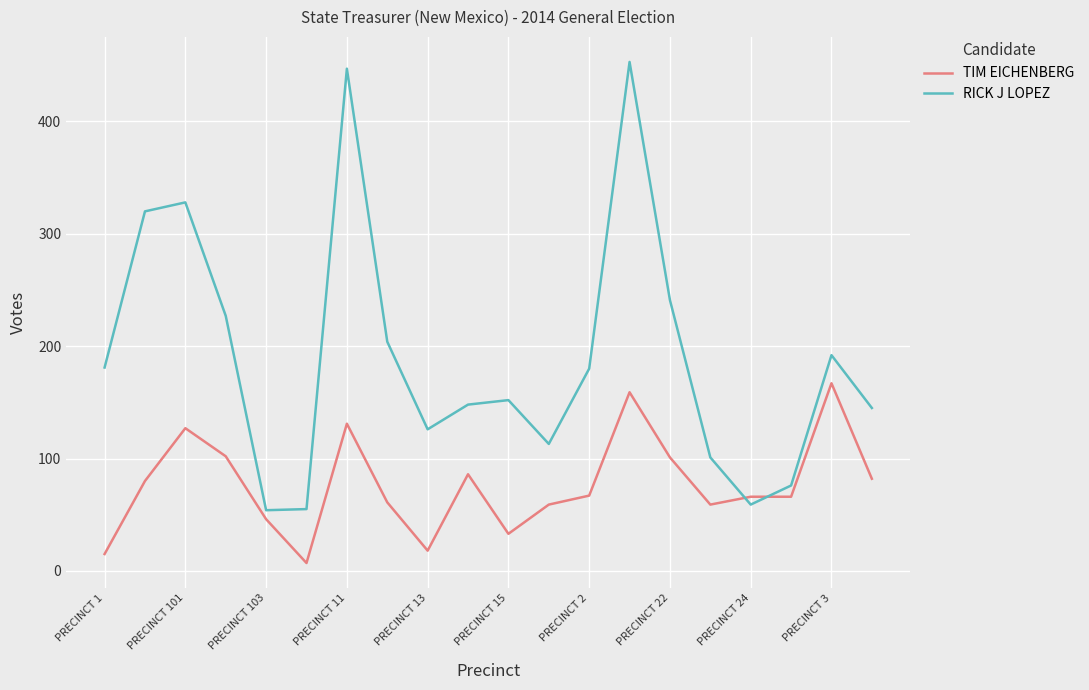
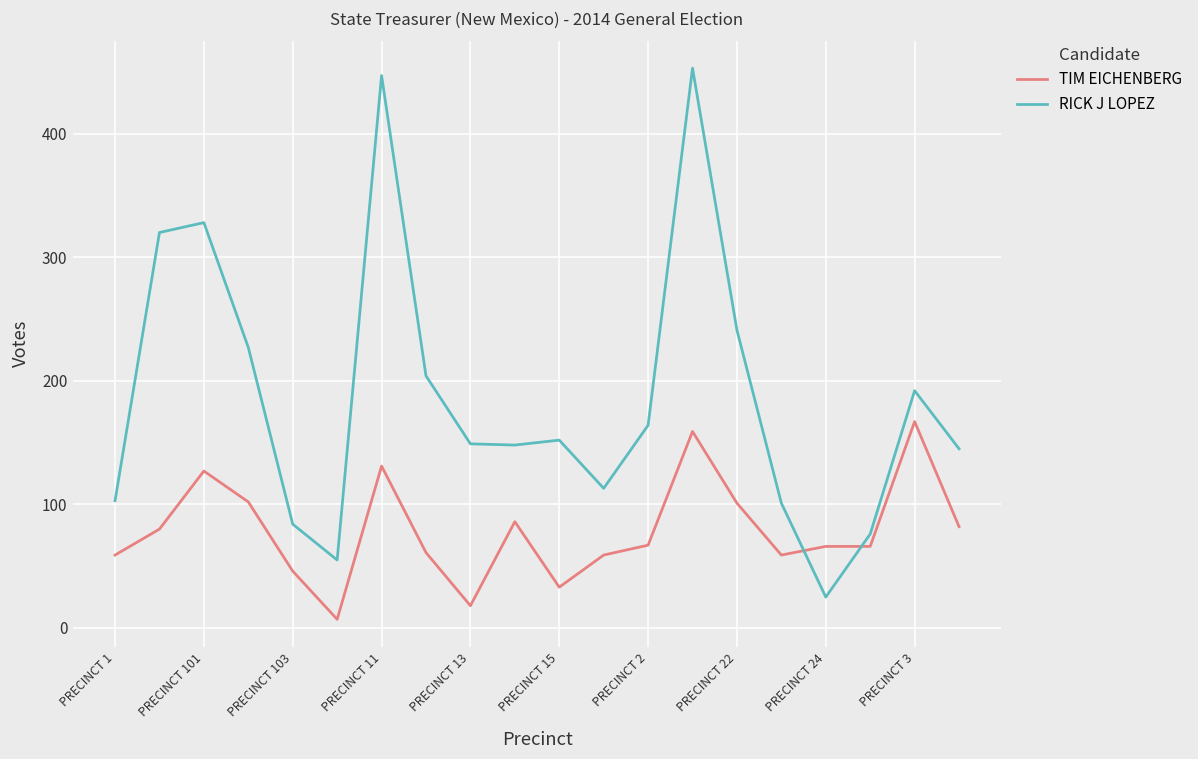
  {
    "TIM EICHENBERG": {
-     "PRECINCT 1": 15,
+     "PRECINCT 1": 59,
      "PRECINCT 101": 127,
      "PRECINCT 103": 46,
      "PRECINCT 11": 131,
      "PRECINCT 13": 18,
      "PRECINCT 15": 33,
      "PRECINCT 2": 67,
      "PRECINCT 22": 101,
      "PRECINCT 24": 66,
      "PRECINCT 3": 167
    },
    "RICK J LOPEZ": {
-     "PRECINCT 1": 181,
+     "PRECINCT 1": 103,
      "PRECINCT 101": 328,
-     "PRECINCT 103": 54,
+     "PRECINCT 103": 84,
      "PRECINCT 11": 447,
-     "PRECINCT 13": 126,
+     "PRECINCT 13": 149,
      "PRECINCT 15": 152,
-     "PRECINCT 2": 180,
+     "PRECINCT 2": 164,
      "PRECINCT 22": 241,
-     "PRECINCT 24": 59,
+     "PRECINCT 24": 25,
      "PRECINCT 3": 192
    }
  }
